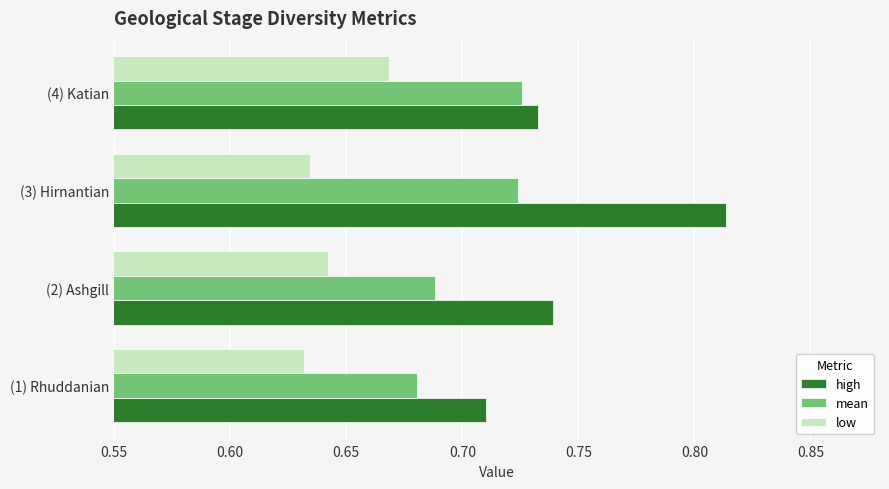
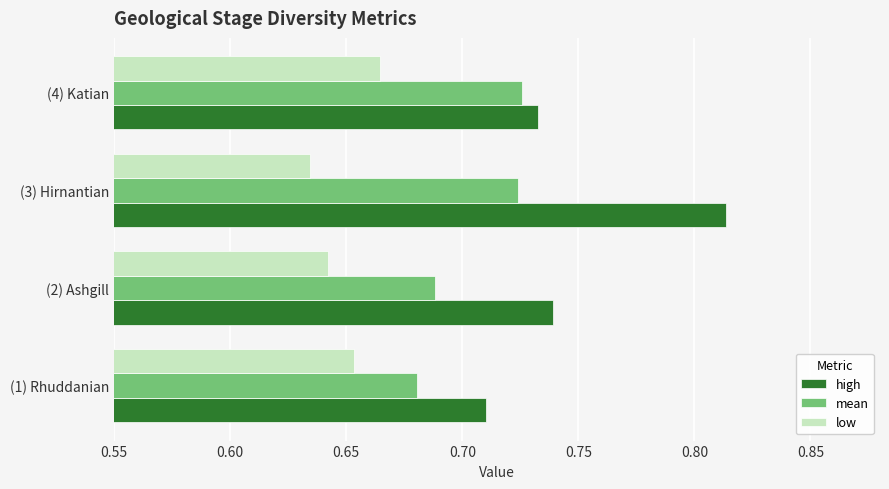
  {
    "high": {
      "(4) Katian": 0.733,
      "(3) Hirnantian": 0.813,
      "(2) Ashgill": 0.739,
      "(1) Rhuddanian": 0.710
    },
    "mean": {
      "(4) Katian": 0.726,
      "(3) Hirnantian": 0.724,
      "(2) Ashgill": 0.688,
      "(1) Rhuddanian": 0.681
    },
    "low": {
-     "(4) Katian": 0.668,
+     "(4) Katian": 0.665,
      "(3) Hirnantian": 0.634,
      "(2) Ashgill": 0.642,
-     "(1) Rhuddanian": 0.632
+     "(1) Rhuddanian": 0.653
    }
  }
